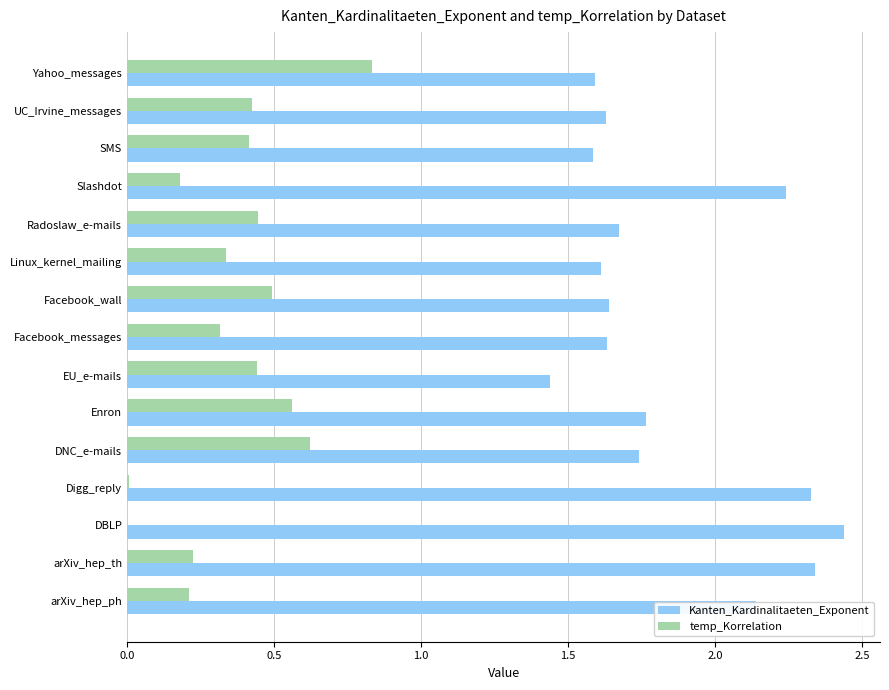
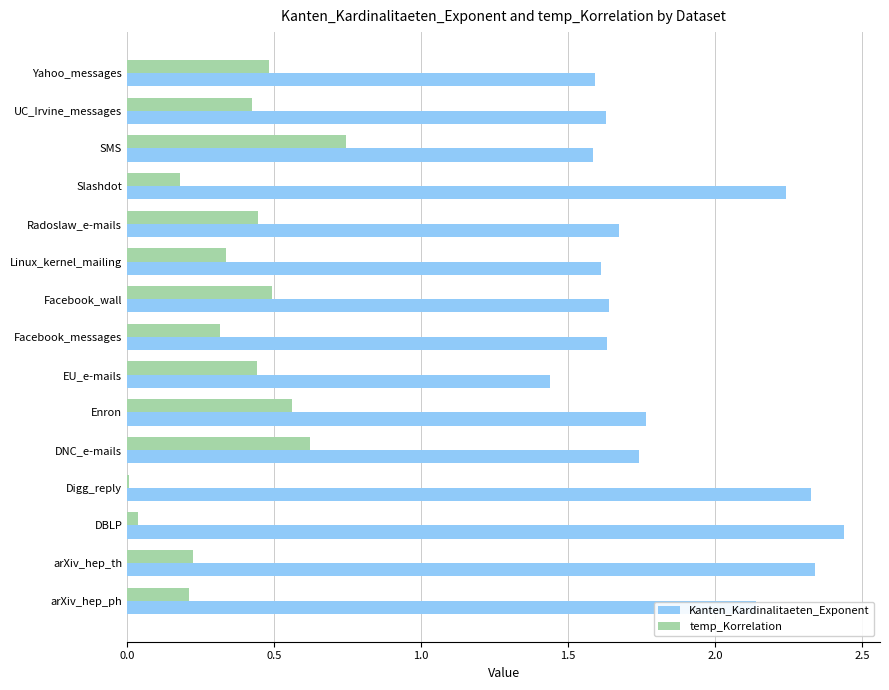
  {
    "Kanten_Kardinalitaeten_Exponent": {
      "Yahoo_messages": 1.59,
      "UC_Irvine_messages": 1.63,
      "SMS": 1.58,
      "Slashdot": 2.24,
      "Radoslaw_e-mails": 1.67,
      "Linux_kernel_mailing": 1.61,
      "Facebook_wall": 1.64,
      "Facebook_messages": 1.63,
      "EU_e-mails": 1.44,
      "Enron": 1.77,
      "DNC_e-mails": 1.74,
      "Digg_reply": 2.33,
      "DBLP": 2.44,
      "arXiv_hep_th": 2.34
    },
    "temp_Korrelation": {
-     "Yahoo_messages": 0.83,
+     "Yahoo_messages": 0.48,
      "UC_Irvine_messages": 0.42,
-     "SMS": 0.41,
+     "SMS": 0.74,
      "Slashdot": 0.18,
      "Radoslaw_e-mails": 0.45,
      "Linux_kernel_mailing": 0.34,
      "Facebook_wall": 0.49,
      "Facebook_messages": 0.32,
      "EU_e-mails": 0.44,
      "Enron": 0.56,
      "DNC_e-mails": 0.62,
-     "DBLP": 0.00,
+     "DBLP": 0.04,
      "arXiv_hep_th": 0.23,
      "arXiv_hep_ph": 0.21
    }
  }
